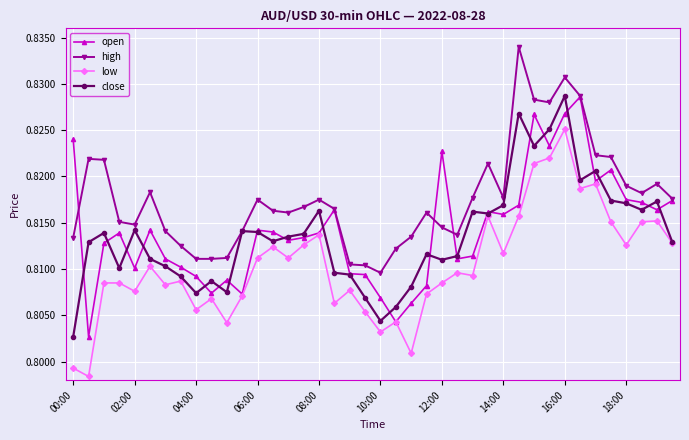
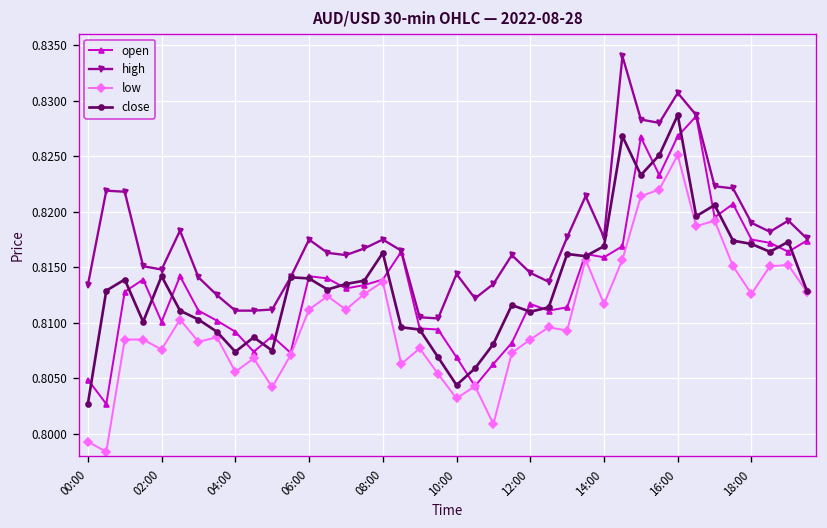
  {
    "open": {
-     "00:00": 0.824,
+     "00:00": 0.805,
      "02:00": 0.810,
      "04:00": 0.809,
      "10:00": 0.807,
-     "12:00": 0.823,
+     "12:00": 0.812,
      "14:00": 0.816,
      "16:00": 0.827,
      "18:00": 0.818
    },
    "high": {
      "00:00": 0.813,
      "02:00": 0.815,
      "04:00": 0.811,
      "06:00": 0.818,
      "08:00": 0.818,
-     "10:00": 0.810,
+     "10:00": 0.814,
      "12:00": 0.815,
      "14:00": 0.818,
      "16:00": 0.831,
      "18:00": 0.819
    },
    "low": {
      "00:00": 0.799,
      "02:00": 0.808,
      "04:00": 0.806,
      "06:00": 0.811,
      "10:00": 0.803,
      "12:00": 0.809,
      "14:00": 0.812,
      "16:00": 0.825,
      "18:00": 0.813
    },
    "close": {
      "00:00": 0.803,
      "02:00": 0.814,
      "04:00": 0.807,
      "08:00": 0.816,
      "10:00": 0.804,
      "12:00": 0.811,
      "14:00": 0.817,
      "16:00": 0.829,
      "18:00": 0.817
    }
  }
